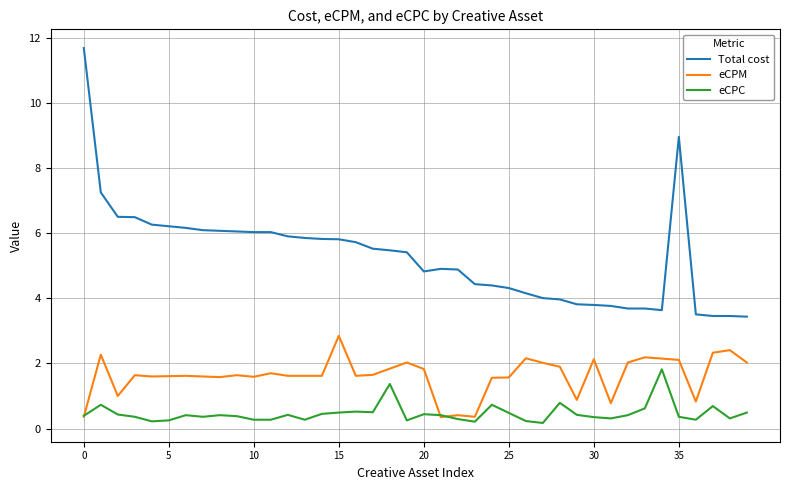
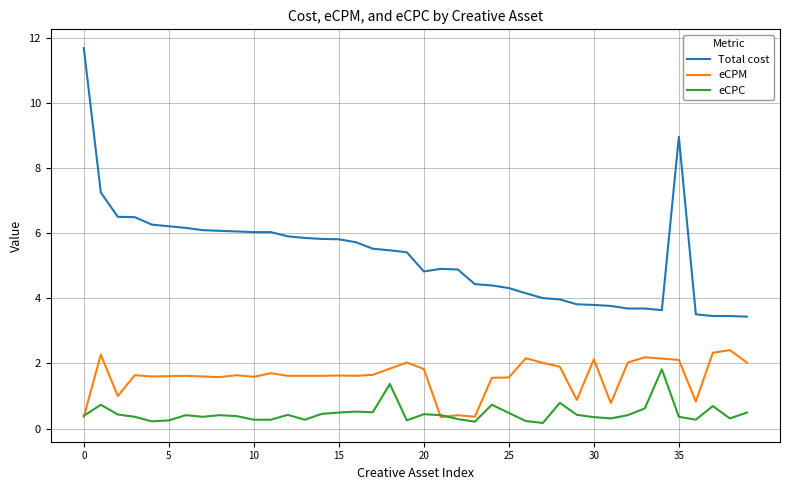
  {
    "Total cost": {
      "0": 11.7,
      "5": 6.2,
      "10": 6.0,
      "15": 5.8,
      "20": 4.8,
      "25": 4.3,
      "30": 3.8,
      "35": 9.0
    },
    "eCPM": {
      "5": 1.6,
      "10": 1.6,
-     "15": 2.9,
+     "15": 1.6,
      "20": 1.8,
      "25": 1.6,
      "30": 2.1,
      "35": 2.1
    },
    "eCPC": {
      "5": 0.3,
      "10": 0.3,
      "15": 0.5,
      "20": 0.4,
      "25": 0.5,
      "30": 0.4,
      "35": 0.4
    }
  }
